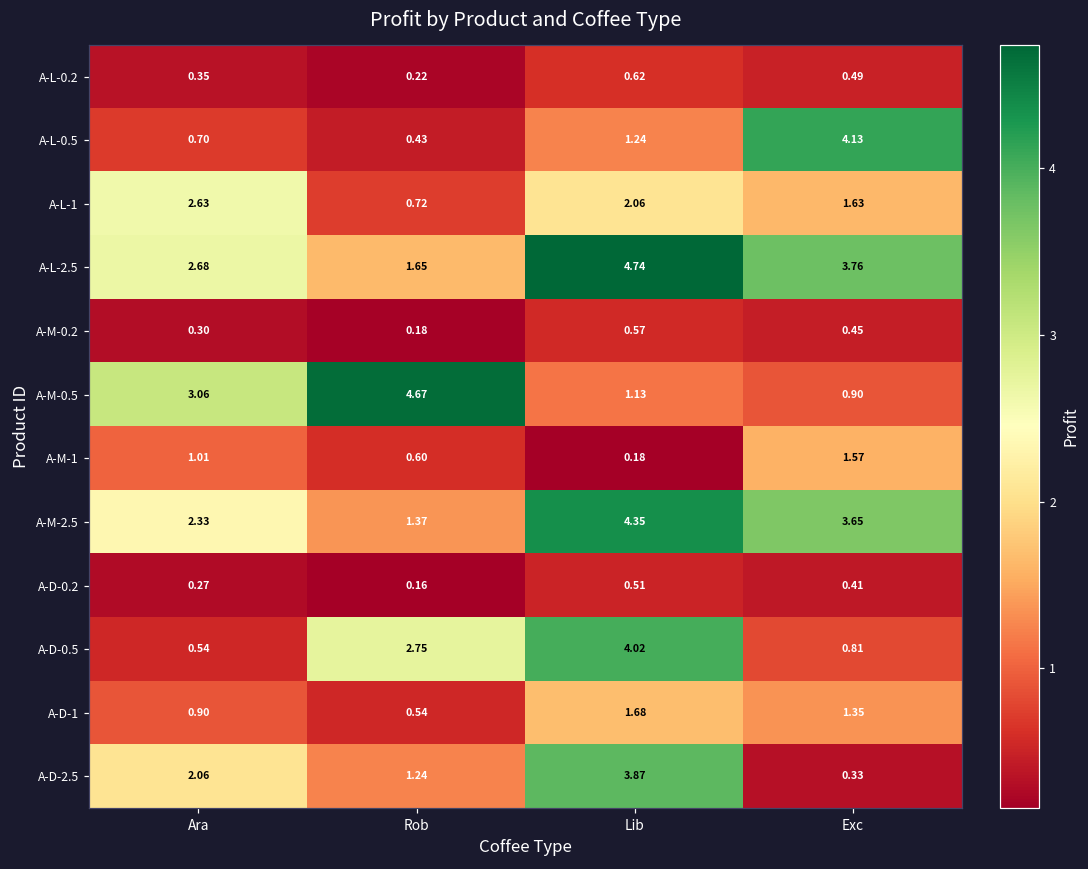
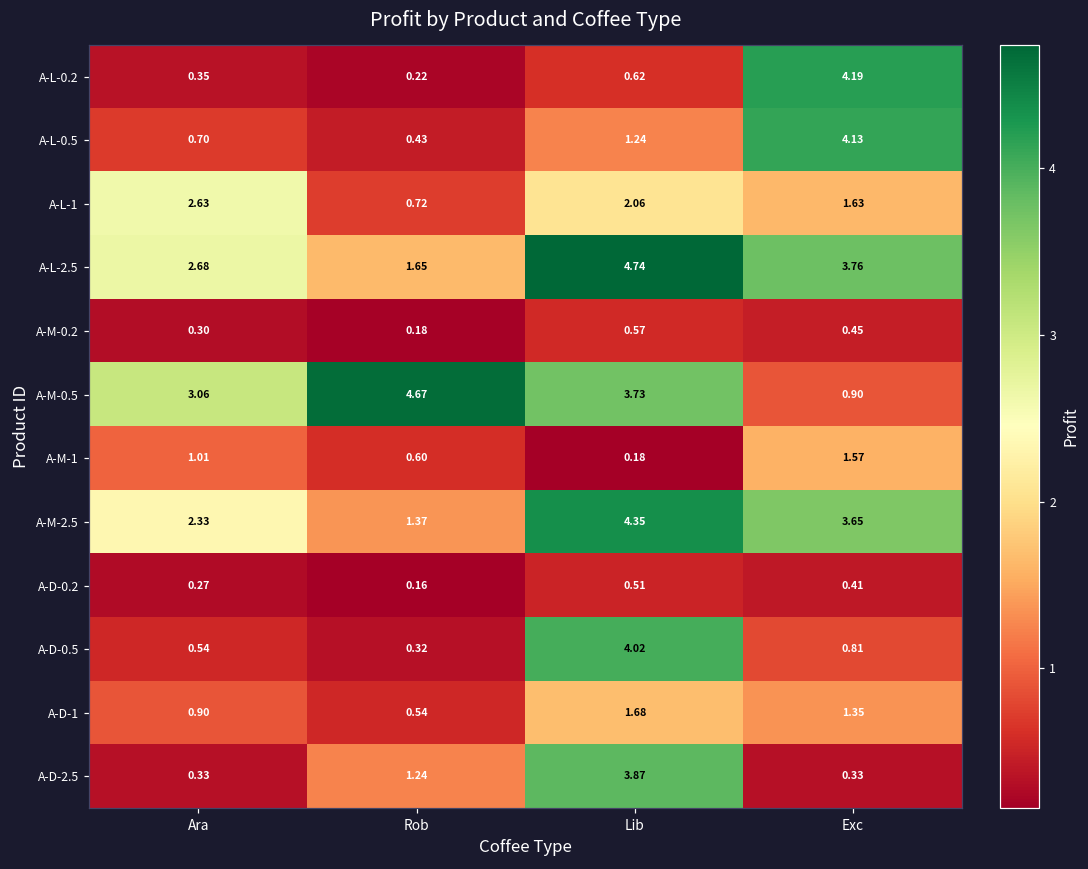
  {
    "A-L-0.2": {
      "Ara": 0.35,
      "Rob": 0.22,
      "Lib": 0.62,
-     "Exc": 0.49
+     "Exc": 4.19
    },
    "A-L-0.5": {
      "Ara": 0.70,
      "Rob": 0.43,
      "Lib": 1.24,
      "Exc": 4.13
    },
    "A-L-1": {
      "Ara": 2.63,
      "Rob": 0.72,
      "Lib": 2.06,
      "Exc": 1.63
    },
    "A-L-2.5": {
      "Ara": 2.68,
      "Rob": 1.65,
      "Lib": 4.74,
      "Exc": 3.76
    },
    "A-M-0.2": {
      "Ara": 0.30,
      "Rob": 0.18,
      "Lib": 0.57,
      "Exc": 0.45
    },
    "A-M-0.5": {
      "Ara": 3.06,
      "Rob": 4.67,
-     "Lib": 1.13,
+     "Lib": 3.73,
      "Exc": 0.90
    },
    "A-M-1": {
      "Ara": 1.01,
      "Rob": 0.60,
      "Lib": 0.18,
      "Exc": 1.57
    },
    "A-M-2.5": {
      "Ara": 2.33,
      "Rob": 1.37,
      "Lib": 4.35,
      "Exc": 3.65
    },
    "A-D-0.2": {
      "Ara": 0.27,
      "Rob": 0.16,
      "Lib": 0.51,
      "Exc": 0.41
    },
    "A-D-0.5": {
      "Ara": 0.54,
-     "Rob": 2.75,
+     "Rob": 0.32,
      "Lib": 4.02,
      "Exc": 0.81
    },
    "A-D-1": {
      "Ara": 0.90,
      "Rob": 0.54,
      "Lib": 1.68,
      "Exc": 1.35
    },
    "A-D-2.5": {
-     "Ara": 2.06,
+     "Ara": 0.33,
      "Rob": 1.24,
      "Lib": 3.87,
      "Exc": 0.33
    }
  }
